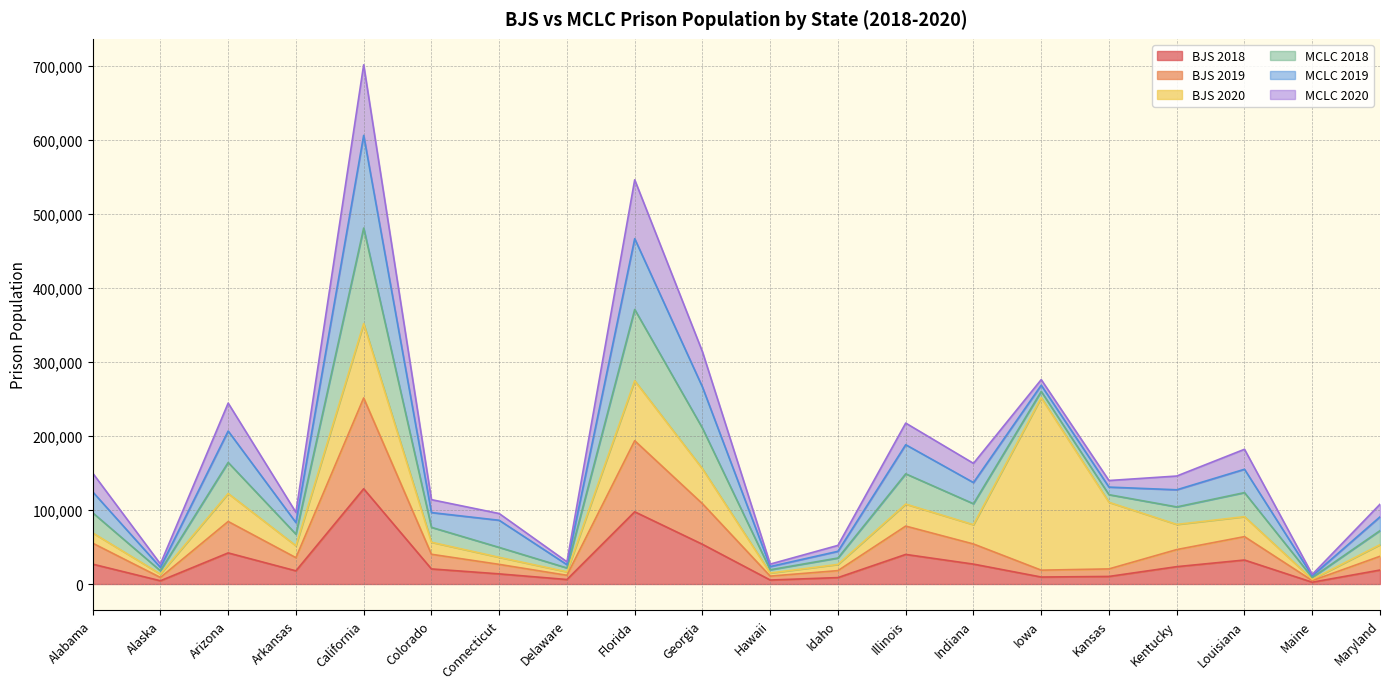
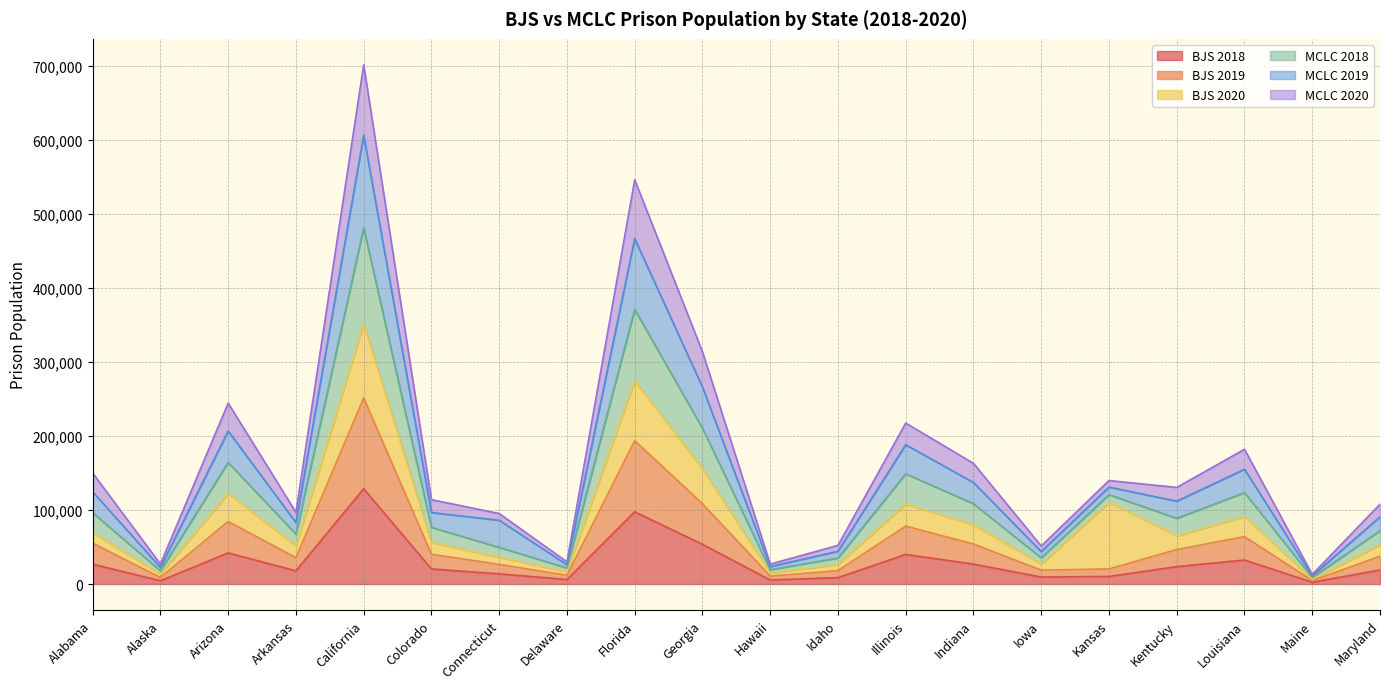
  {
    "BJS 2020": {
      "Alabama": "10,000",
      "Alaska": "0",
      "Arizona": "40,000",
      "Arkansas": "20,000",
      "California": "100,000",
      "Colorado": "20,000",
      "Connecticut": "10,000",
      "Delaware": "0",
      "Florida": "80,000",
      "Georgia": "50,000",
      "Hawaii": "0",
      "Idaho": "10,000",
      "Illinois": "30,000",
      "Indiana": "30,000",
-     "Iowa": "230,000",
+     "Iowa": "10,000",
      "Kansas": "90,000",
-     "Kentucky": "30,000",
+     "Kentucky": "20,000",
      "Louisiana": "30,000",
      "Maryland": "20,000"
    },
    "MCLC 2018": {
      "Alabama": "30,000",
      "Alaska": "0",
      "Arizona": "40,000",
      "Arkansas": "20,000",
      "California": "130,000",
      "Colorado": "20,000",
      "Connecticut": "10,000",
      "Delaware": "10,000",
      "Florida": "100,000",
      "Georgia": "50,000",
      "Hawaii": "0",
      "Idaho": "10,000",
      "Illinois": "40,000",
      "Indiana": "30,000",
      "Iowa": "10,000",
      "Kansas": "10,000",
      "Kentucky": "20,000",
      "Louisiana": "30,000",
      "Maryland": "20,000"
    },
    "MCLC 2019": {
      "Alabama": "30,000",
      "Alaska": "0",
      "Arizona": "40,000",
      "Arkansas": "20,000",
      "California": "130,000",
      "Colorado": "20,000",
      "Connecticut": "40,000",
      "Delaware": "0",
      "Florida": "100,000",
      "Georgia": "60,000",
      "Idaho": "10,000",
      "Illinois": "40,000",
      "Indiana": "30,000",
      "Iowa": "10,000",
      "Kansas": "10,000",
      "Kentucky": "20,000",
      "Louisiana": "30,000",
      "Maryland": "20,000"
    },
    "MCLC 2020": {
      "Alabama": "30,000",
      "Alaska": "0",
      "Arizona": "40,000",
      "Arkansas": "10,000",
      "California": "100,000",
      "Colorado": "20,000",
      "Connecticut": "10,000",
      "Delaware": "0",
      "Florida": "80,000",
      "Georgia": "50,000",
      "Idaho": "10,000",
      "Illinois": "30,000",
      "Indiana": "30,000",
      "Iowa": "10,000",
      "Kansas": "10,000",
      "Kentucky": "20,000",
      "Louisiana": "30,000",
      "Maryland": "20,000"
    }
  }
